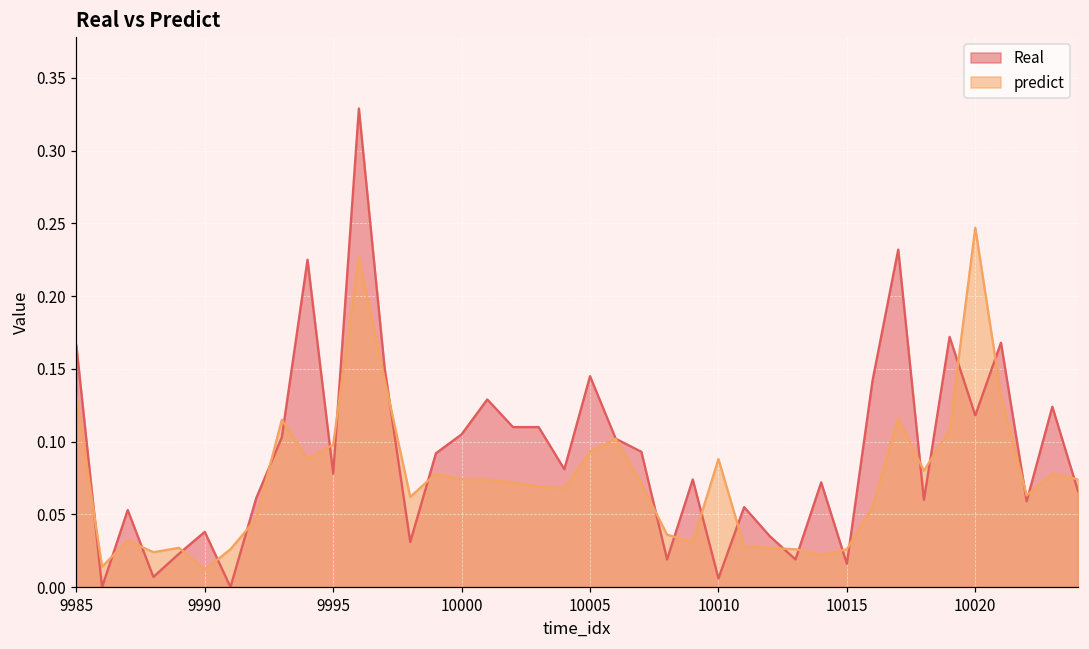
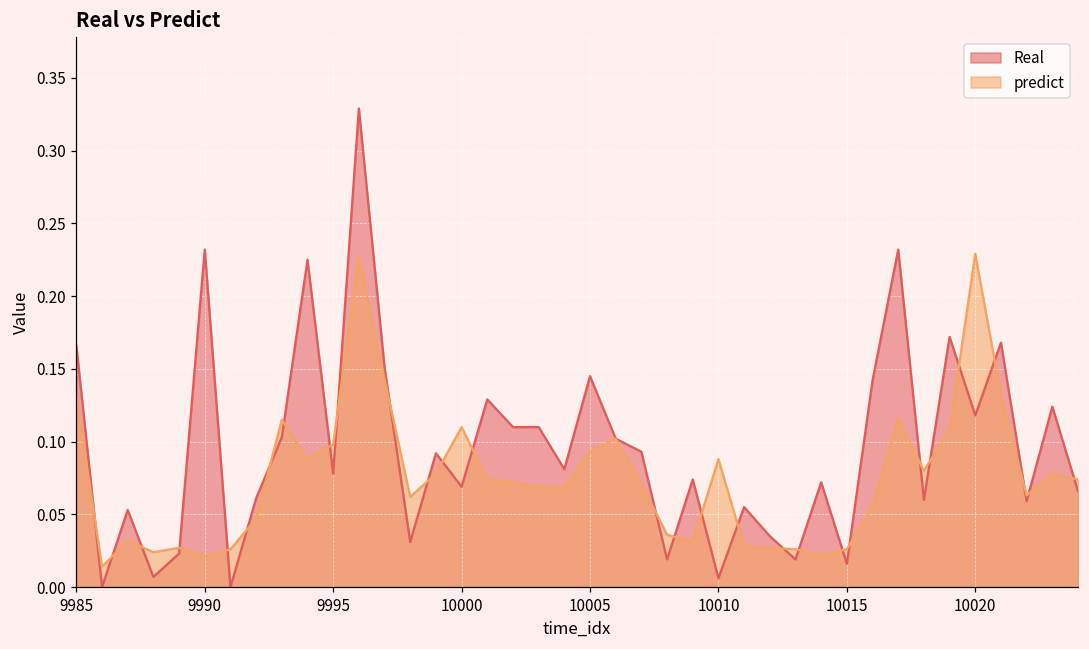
  {
    "Real": {
      "9985": 0.166,
-     "9990": 0.038,
+     "9990": 0.232,
      "9995": 0.078,
-     "10000": 0.105,
+     "10000": 0.069,
      "10005": 0.145,
      "10010": 0.006,
      "10015": 0.016,
      "10020": 0.118
    },
    "predict": {
      "9985": 0.132,
-     "9990": 0.012,
+     "9990": 0.021,
      "9995": 0.098,
-     "10000": 0.074,
+     "10000": 0.110,
      "10005": 0.093,
      "10010": 0.088,
      "10015": 0.026,
-     "10020": 0.247
+     "10020": 0.229
    }
  }
